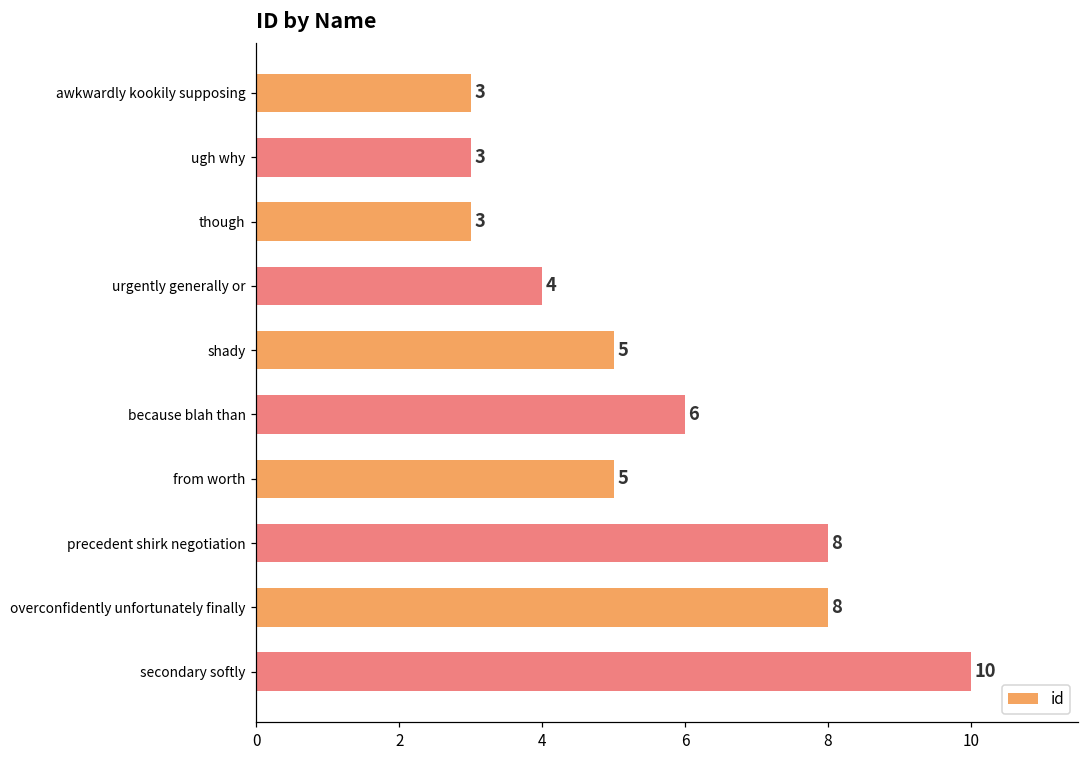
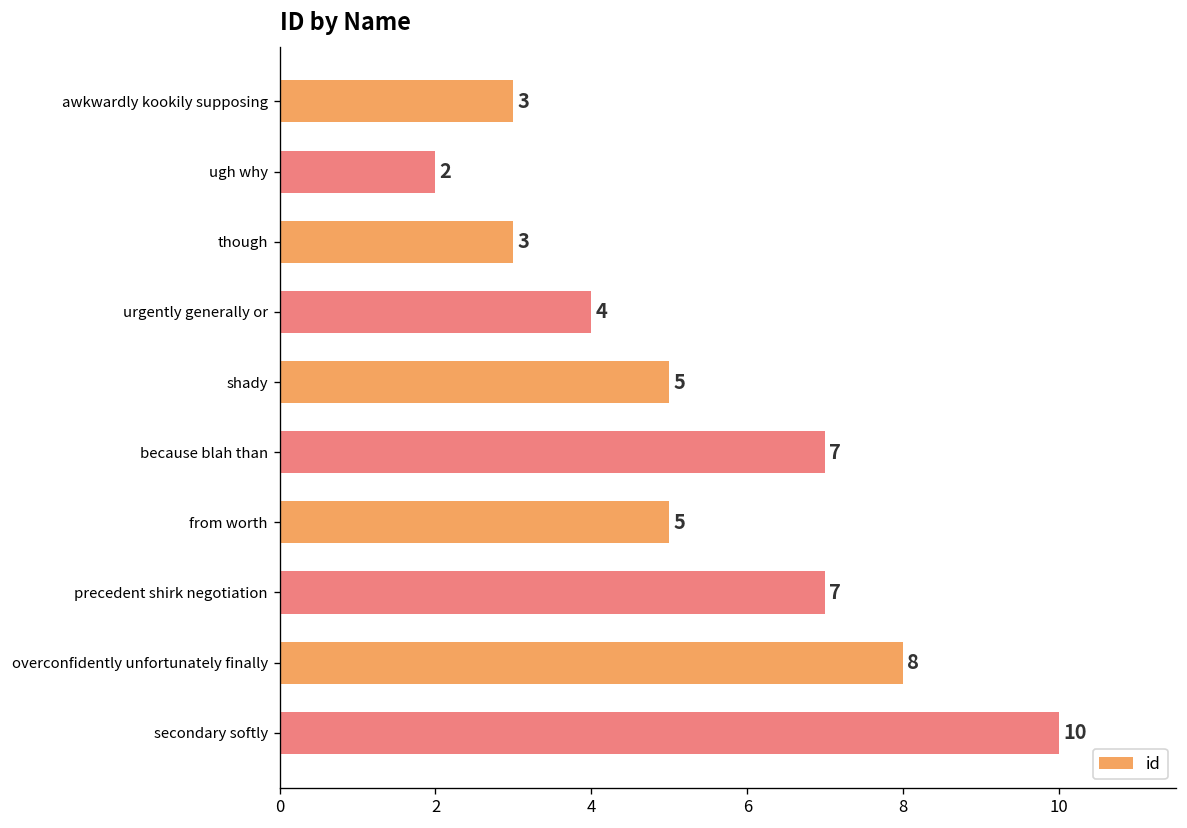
  {
    "awkwardly kookily supposing": 3,
-   "ugh why": 3,
+   "ugh why": 2,
    "though": 3,
    "urgently generally or": 4,
    "shady": 5,
-   "because blah than": 6,
+   "because blah than": 7,
    "from worth": 5,
-   "precedent shirk negotiation": 8,
+   "precedent shirk negotiation": 7,
    "overconfidently unfortunately finally": 8,
    "secondary softly": 10
  }
